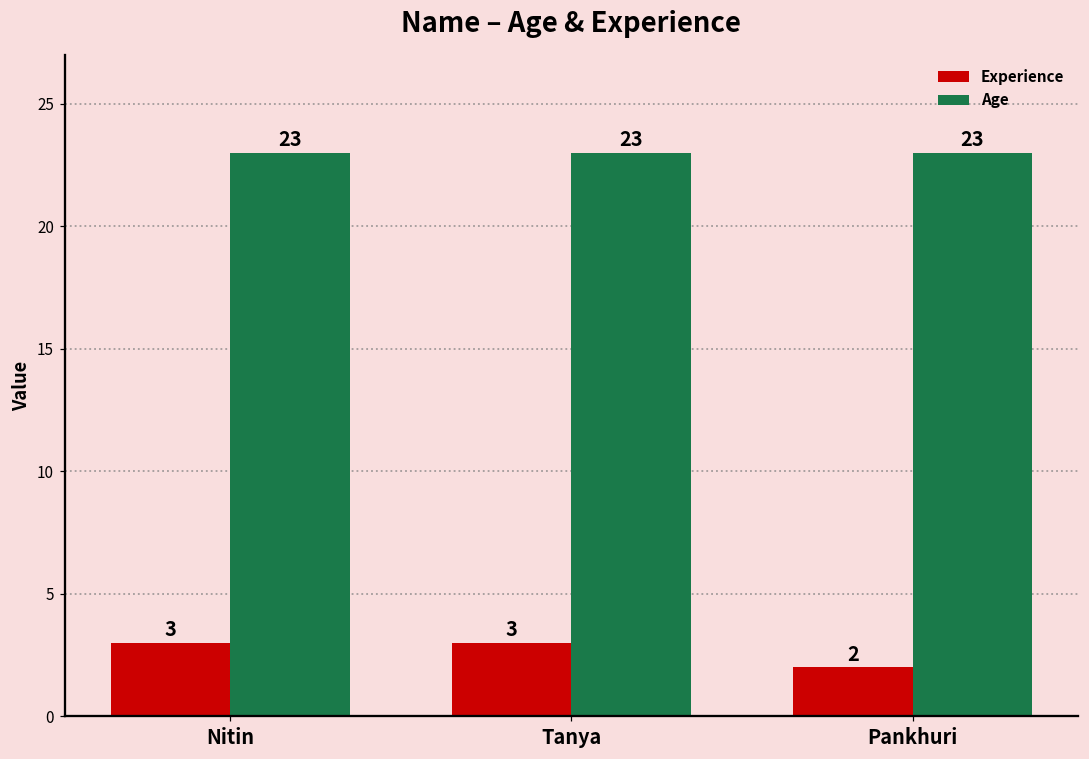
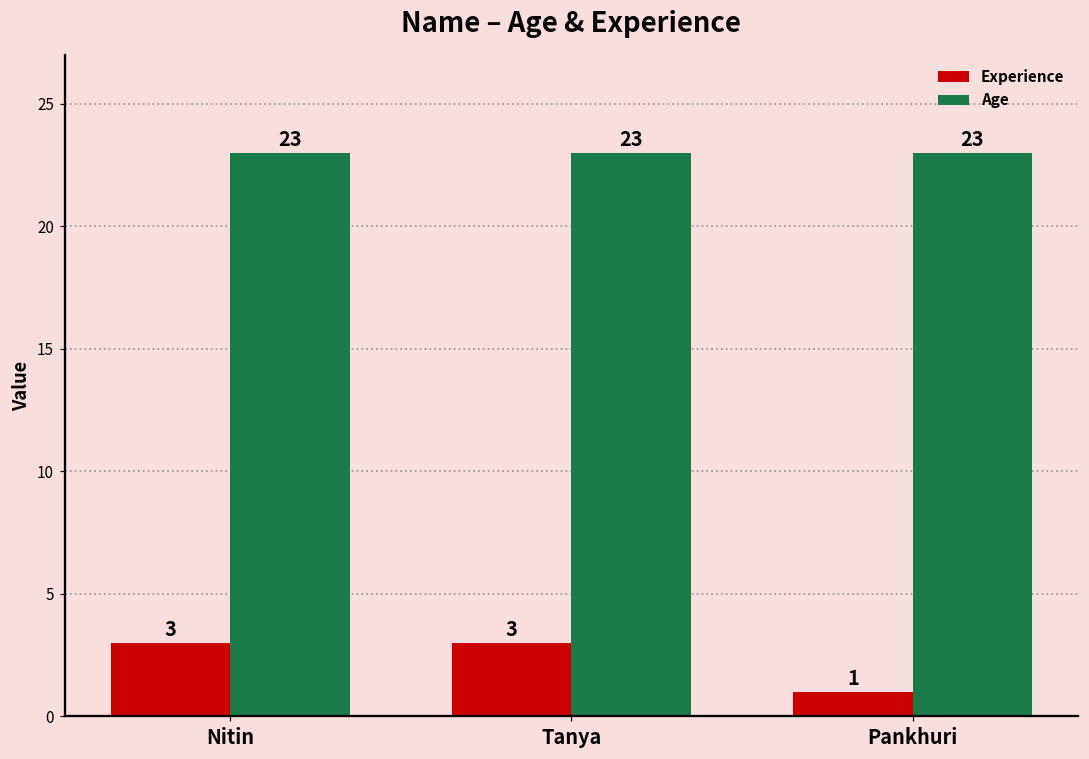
  {
    "Experience": {
      "Nitin": 3,
      "Tanya": 3,
-     "Pankhuri": 2
+     "Pankhuri": 1
    },
    "Age": {
      "Nitin": 23,
      "Tanya": 23,
      "Pankhuri": 23
    }
  }
